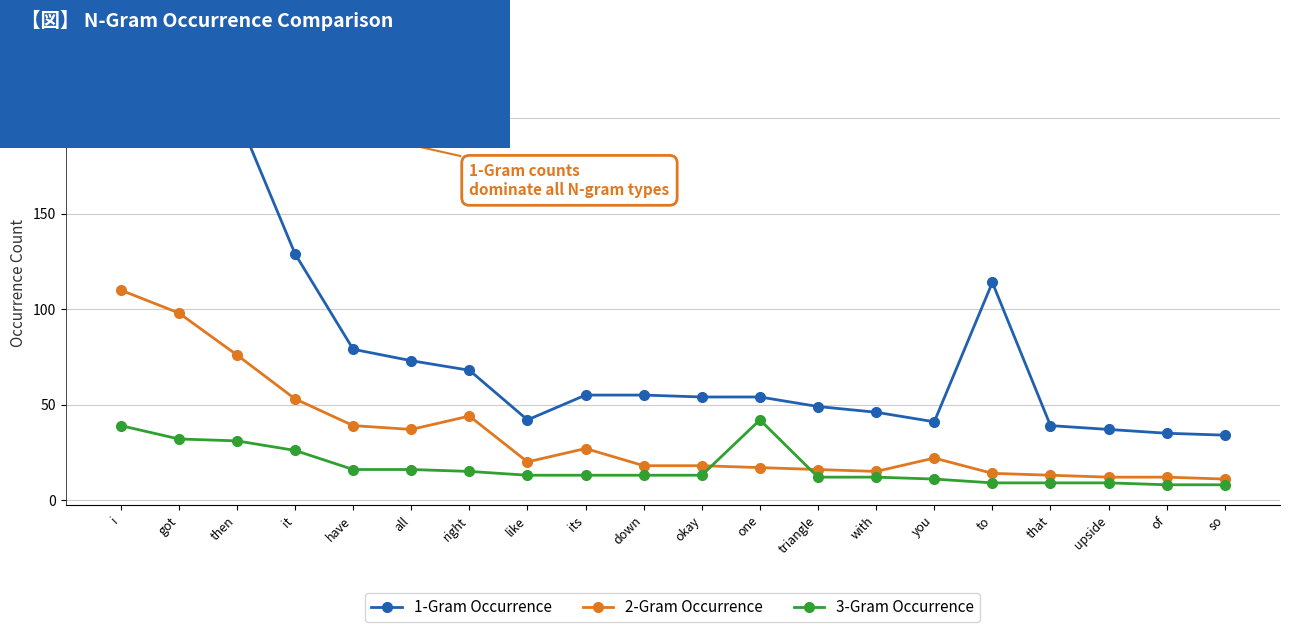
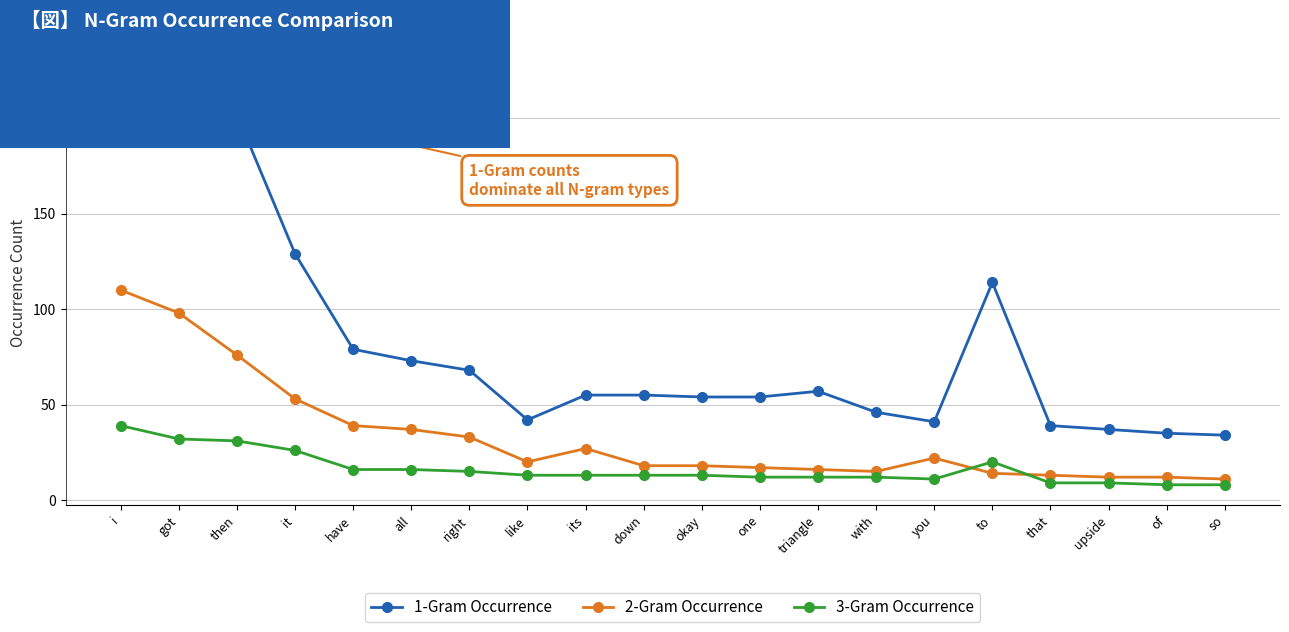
  {
    "1-Gram Occurrence": {
      "i": 220,
      "it": 129,
      "have": 79,
      "all": 73,
      "right": 68,
      "like": 42,
      "its": 55,
      "down": 55,
      "okay": 54,
      "one": 54,
-     "triangle": 49,
+     "triangle": 57,
      "with": 46,
      "you": 41,
      "to": 114,
      "that": 39,
      "upside": 37,
      "of": 35,
      "so": 34
    },
    "2-Gram Occurrence": {
      "i": 110,
      "got": 98,
      "then": 76,
      "it": 53,
      "have": 39,
      "all": 37,
-     "right": 44,
+     "right": 33,
      "like": 20,
      "its": 27,
      "down": 18,
      "okay": 18,
      "one": 17,
      "triangle": 16,
      "with": 15,
      "you": 22,
      "to": 14,
      "that": 13,
      "upside": 12,
      "of": 12,
      "so": 11
    },
    "3-Gram Occurrence": {
      "i": 39,
      "got": 32,
      "then": 31,
      "it": 26,
      "have": 16,
      "all": 16,
      "right": 15,
      "like": 13,
      "its": 13,
      "down": 13,
      "okay": 13,
-     "one": 42,
+     "one": 12,
      "triangle": 12,
      "with": 12,
      "you": 11,
-     "to": 9,
+     "to": 20,
      "that": 9,
      "upside": 9,
      "of": 8,
      "so": 8
    }
  }
